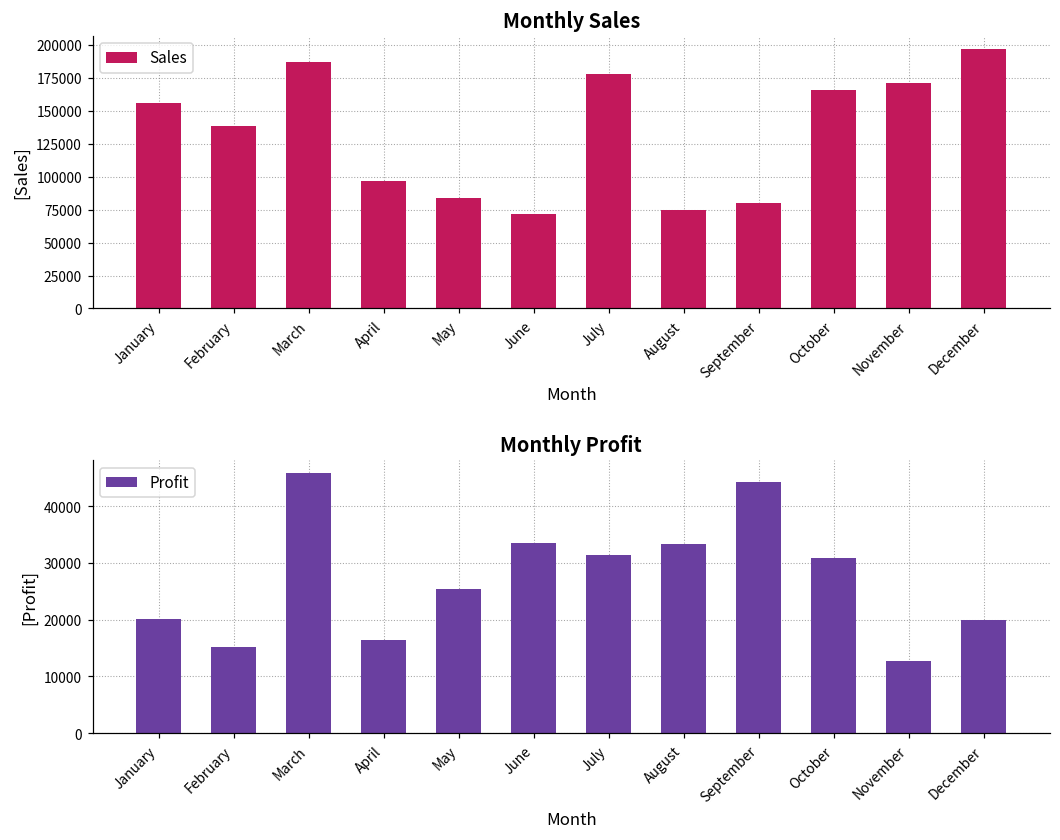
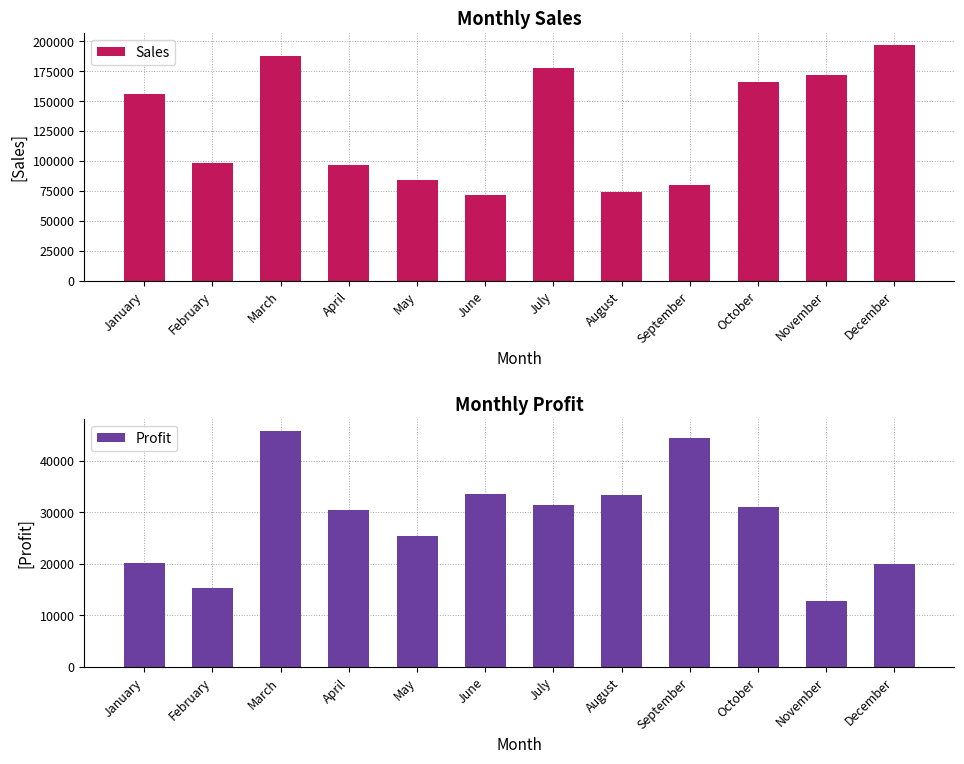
  {
    "Monthly Sales": {
      "January": 156000,
-     "February": 138000,
+     "February": 99000,
      "March": 187000,
      "April": 97000,
      "May": 84000,
      "June": 72000,
      "July": 178000,
      "August": 75000,
      "September": 80000,
      "October": 166000,
      "November": 171000,
      "December": 197000
    },
    "Monthly Profit": {
      "January": 20000,
      "February": 15000,
      "March": 46000,
-     "April": 16000,
+     "April": 30000,
      "May": 25000,
      "June": 34000,
      "July": 31000,
      "August": 33000,
      "September": 44000,
      "October": 31000,
      "November": 13000,
      "December": 20000
    }
  }
